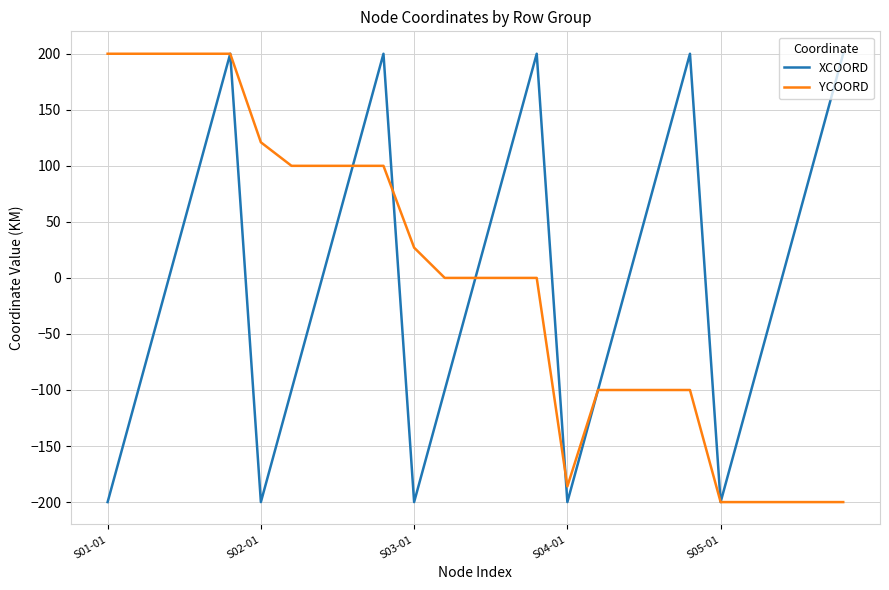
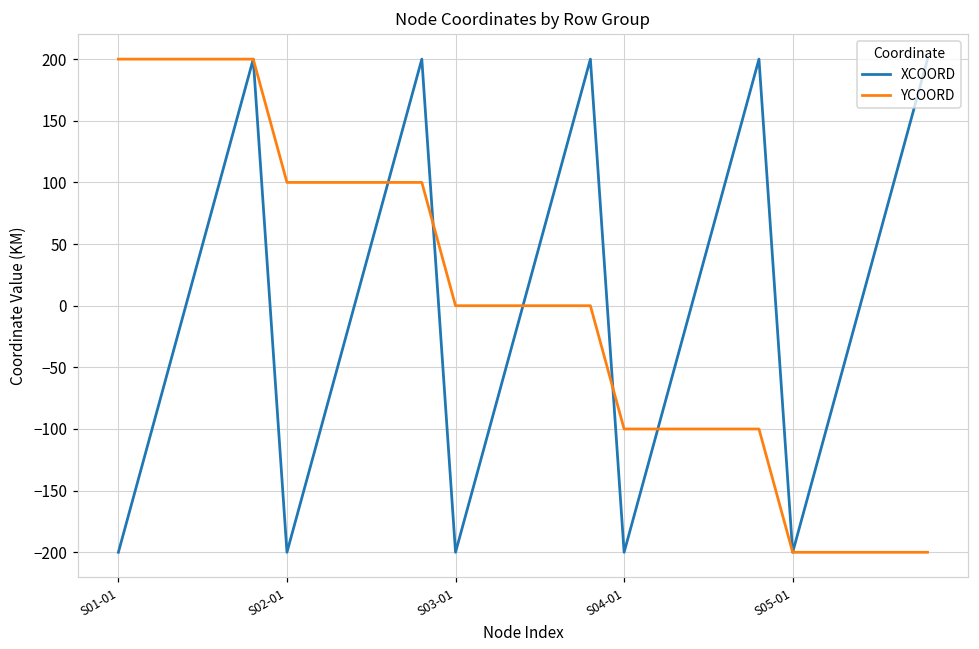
  {
    "XCOORD": {
      "S01-01": -200,
      "S02-01": -200,
      "S03-01": -200,
      "S04-01": -200
    },
    "YCOORD": {
      "S01-01": 200,
-     "S02-01": 121,
-     "S03-01": 27,
-     "S04-01": -186
+     "S02-01": 100,
+     "S03-01": 0,
+     "S04-01": -100
    }
  }
